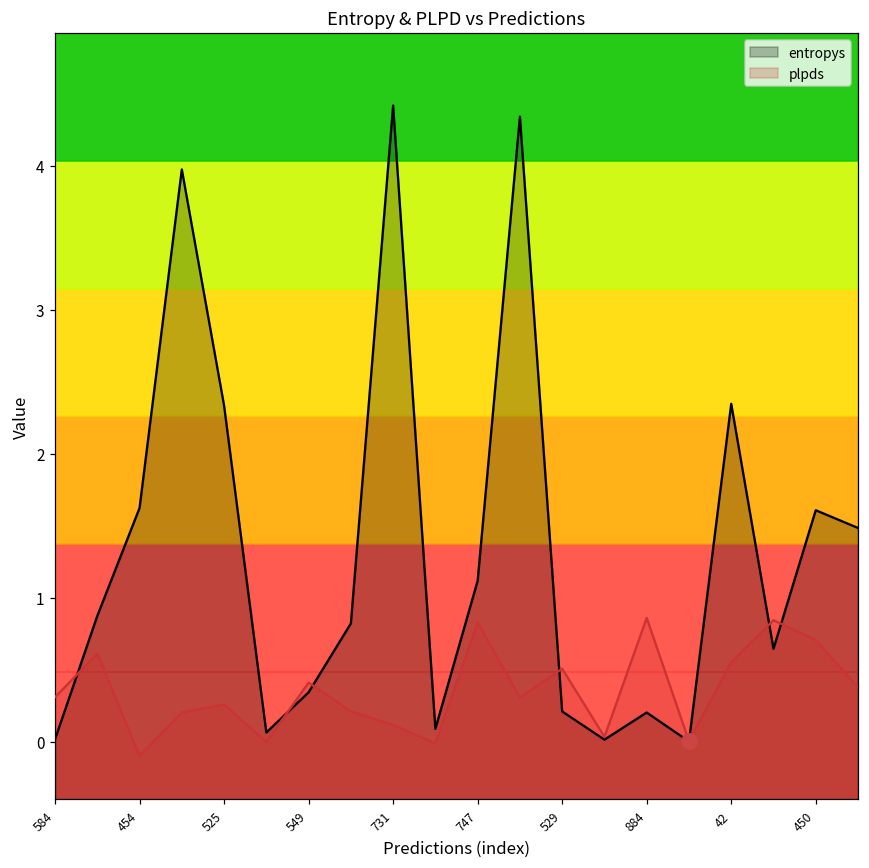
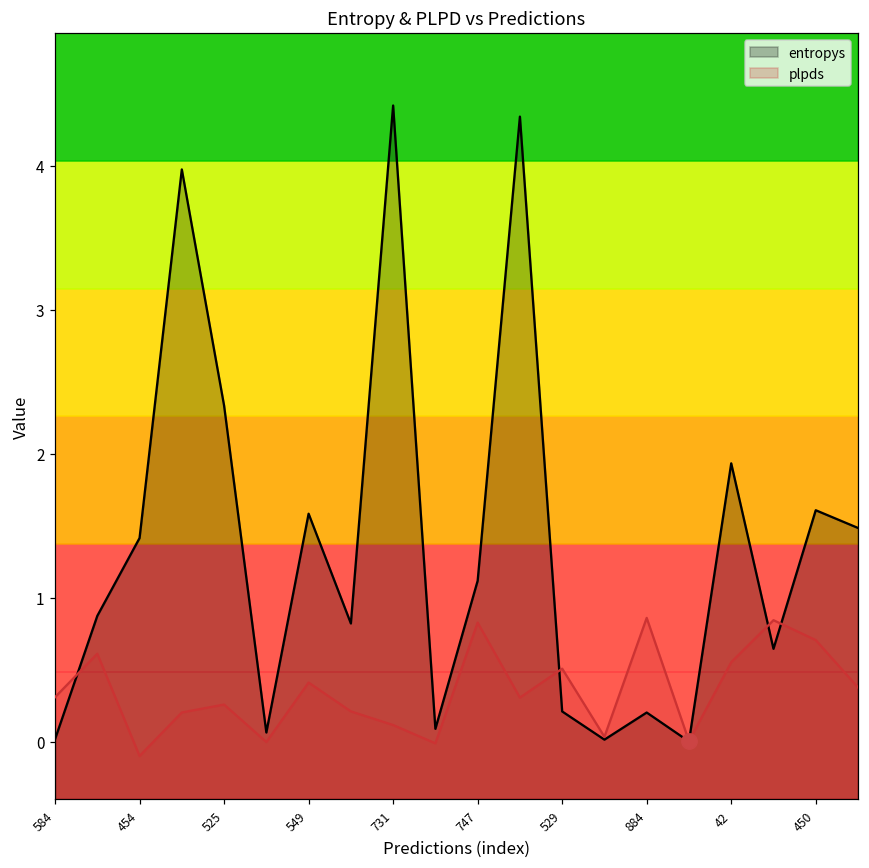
  {
    "entropys": {
      "584": 0.02,
-     "454": 1.62,
+     "454": 1.41,
      "525": 2.33,
-     "549": 0.34,
+     "549": 1.58,
      "731": 4.42,
      "747": 1.12,
      "529": 0.21,
      "884": 0.20,
-     "42": 2.35,
+     "42": 1.93,
      "450": 1.61
    }
  }
